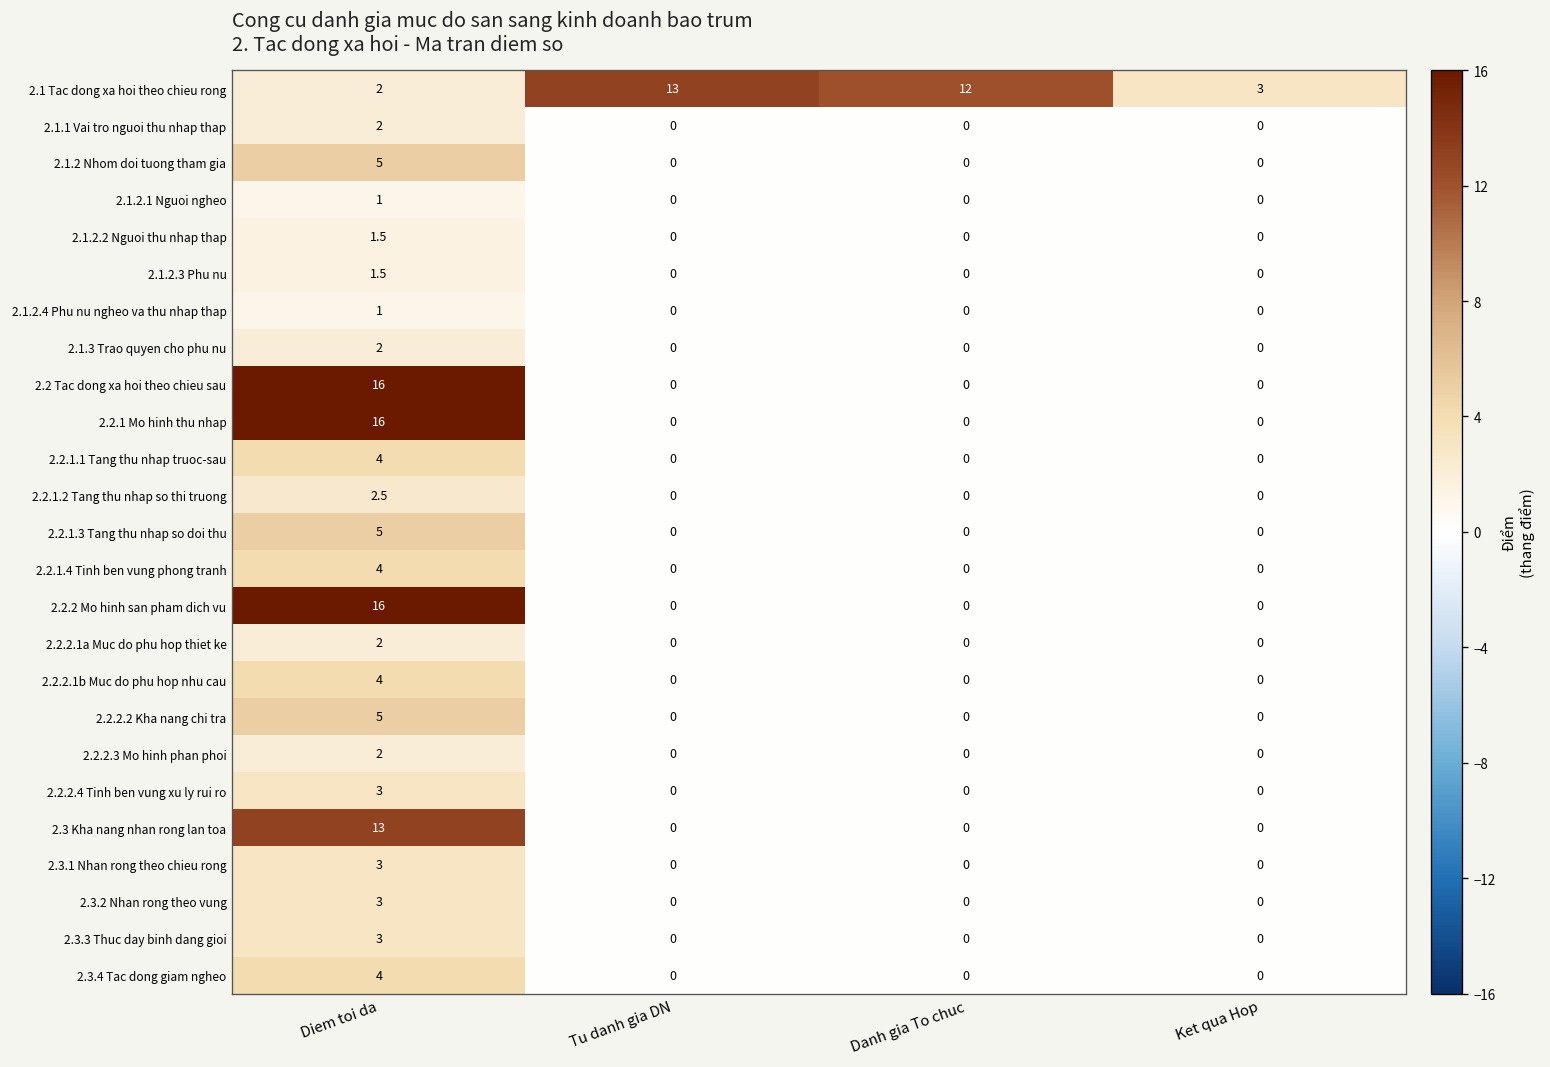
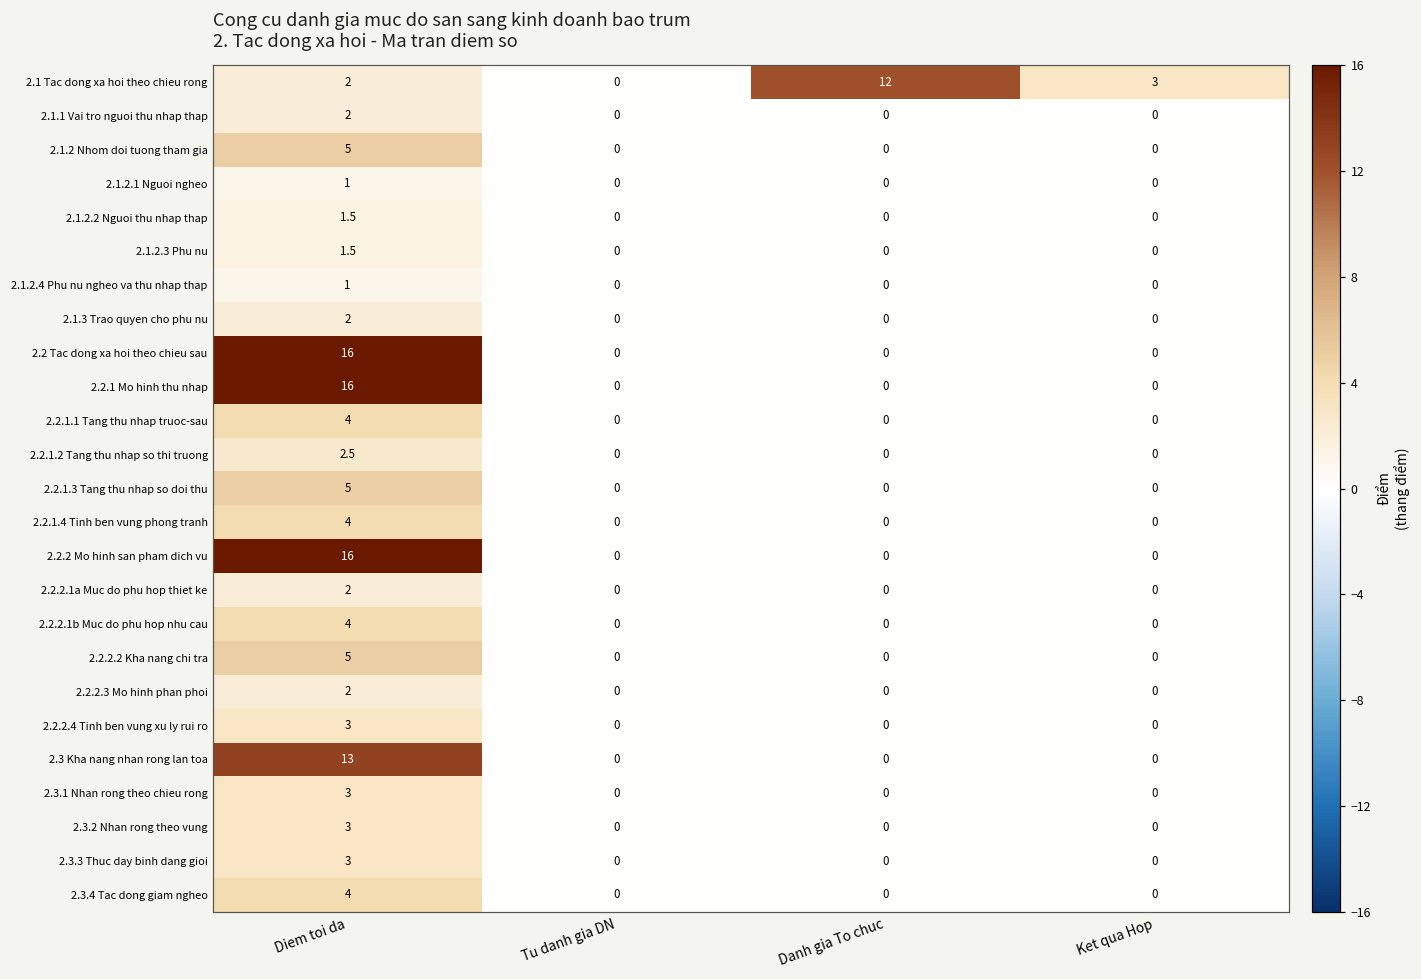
  {
    "2.1 Tac dong xa hoi theo chieu rong": {
      "Diem toi da": 2,
-     "Tu danh gia DN": 13,
+     "Tu danh gia DN": 0,
      "Danh gia To chuc": 12,
      "Ket qua Hop": 3
    },
    "2.1.1 Vai tro nguoi thu nhap thap": {
      "Diem toi da": 2,
      "Tu danh gia DN": 0,
      "Danh gia To chuc": 0,
      "Ket qua Hop": 0
    },
    "2.1.2 Nhom doi tuong tham gia": {
      "Diem toi da": 5,
      "Tu danh gia DN": 0,
      "Danh gia To chuc": 0,
      "Ket qua Hop": 0
    },
    "2.1.2.1 Nguoi ngheo": {
      "Diem toi da": 1,
      "Tu danh gia DN": 0,
      "Danh gia To chuc": 0,
      "Ket qua Hop": 0
    },
    "2.1.2.2 Nguoi thu nhap thap": {
      "Diem toi da": 1.5,
      "Tu danh gia DN": 0,
      "Danh gia To chuc": 0,
      "Ket qua Hop": 0
    },
    "2.1.2.3 Phu nu": {
      "Diem toi da": 1.5,
      "Tu danh gia DN": 0,
      "Danh gia To chuc": 0,
      "Ket qua Hop": 0
    },
    "2.1.2.4 Phu nu ngheo va thu nhap thap": {
      "Diem toi da": 1,
      "Tu danh gia DN": 0,
      "Danh gia To chuc": 0,
      "Ket qua Hop": 0
    },
    "2.1.3 Trao quyen cho phu nu": {
      "Diem toi da": 2,
      "Tu danh gia DN": 0,
      "Danh gia To chuc": 0,
      "Ket qua Hop": 0
    },
    "2.2 Tac dong xa hoi theo chieu sau": {
      "Diem toi da": 16,
      "Tu danh gia DN": 0,
      "Danh gia To chuc": 0,
      "Ket qua Hop": 0
    },
    "2.2.1 Mo hinh thu nhap": {
      "Diem toi da": 16,
      "Tu danh gia DN": 0,
      "Danh gia To chuc": 0,
      "Ket qua Hop": 0
    },
    "2.2.1.1 Tang thu nhap truoc-sau": {
      "Diem toi da": 4,
      "Tu danh gia DN": 0,
      "Danh gia To chuc": 0,
      "Ket qua Hop": 0
    },
    "2.2.1.2 Tang thu nhap so thi truong": {
      "Diem toi da": 2.5,
      "Tu danh gia DN": 0,
      "Danh gia To chuc": 0,
      "Ket qua Hop": 0
    },
    "2.2.1.3 Tang thu nhap so doi thu": {
      "Diem toi da": 5,
      "Tu danh gia DN": 0,
      "Danh gia To chuc": 0,
      "Ket qua Hop": 0
    },
    "2.2.1.4 Tinh ben vung phong tranh": {
      "Diem toi da": 4,
      "Tu danh gia DN": 0,
      "Danh gia To chuc": 0,
      "Ket qua Hop": 0
    },
    "2.2.2 Mo hinh san pham dich vu": {
      "Diem toi da": 16,
      "Tu danh gia DN": 0,
      "Danh gia To chuc": 0,
      "Ket qua Hop": 0
    },
    "2.2.2.1a Muc do phu hop thiet ke": {
      "Diem toi da": 2,
      "Tu danh gia DN": 0,
      "Danh gia To chuc": 0,
      "Ket qua Hop": 0
    },
    "2.2.2.1b Muc do phu hop nhu cau": {
      "Diem toi da": 4,
      "Tu danh gia DN": 0,
      "Danh gia To chuc": 0,
      "Ket qua Hop": 0
    },
    "2.2.2.2 Kha nang chi tra": {
      "Diem toi da": 5,
      "Tu danh gia DN": 0,
      "Danh gia To chuc": 0,
      "Ket qua Hop": 0
    },
    "2.2.2.3 Mo hinh phan phoi": {
      "Diem toi da": 2,
      "Tu danh gia DN": 0,
      "Danh gia To chuc": 0,
      "Ket qua Hop": 0
    },
    "2.2.2.4 Tinh ben vung xu ly rui ro": {
      "Diem toi da": 3,
      "Tu danh gia DN": 0,
      "Danh gia To chuc": 0,
      "Ket qua Hop": 0
    },
    "2.3 Kha nang nhan rong lan toa": {
      "Diem toi da": 13,
      "Tu danh gia DN": 0,
      "Danh gia To chuc": 0,
      "Ket qua Hop": 0
    },
    "2.3.1 Nhan rong theo chieu rong": {
      "Diem toi da": 3,
      "Tu danh gia DN": 0,
      "Danh gia To chuc": 0,
      "Ket qua Hop": 0
    },
    "2.3.2 Nhan rong theo vung": {
      "Diem toi da": 3,
      "Tu danh gia DN": 0,
      "Danh gia To chuc": 0,
      "Ket qua Hop": 0
    },
    "2.3.3 Thuc day binh dang gioi": {
      "Diem toi da": 3,
      "Tu danh gia DN": 0,
      "Danh gia To chuc": 0,
      "Ket qua Hop": 0
    },
    "2.3.4 Tac dong giam ngheo": {
      "Diem toi da": 4,
      "Tu danh gia DN": 0,
      "Danh gia To chuc": 0,
      "Ket qua Hop": 0
    }
  }
